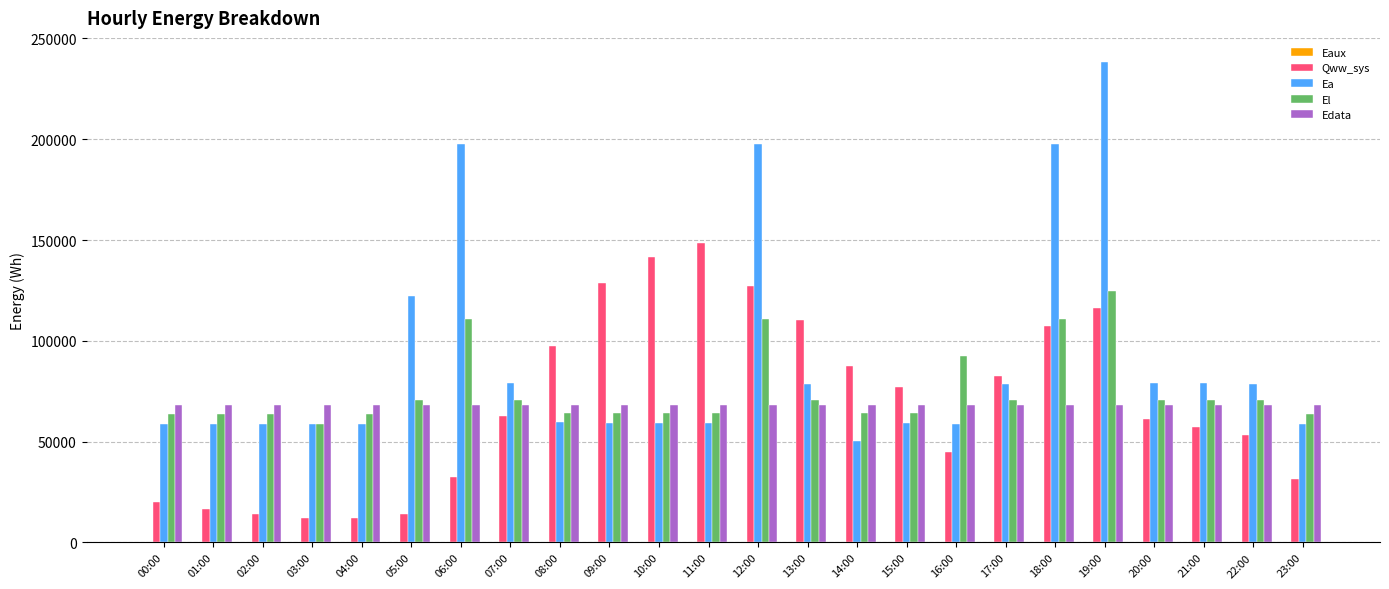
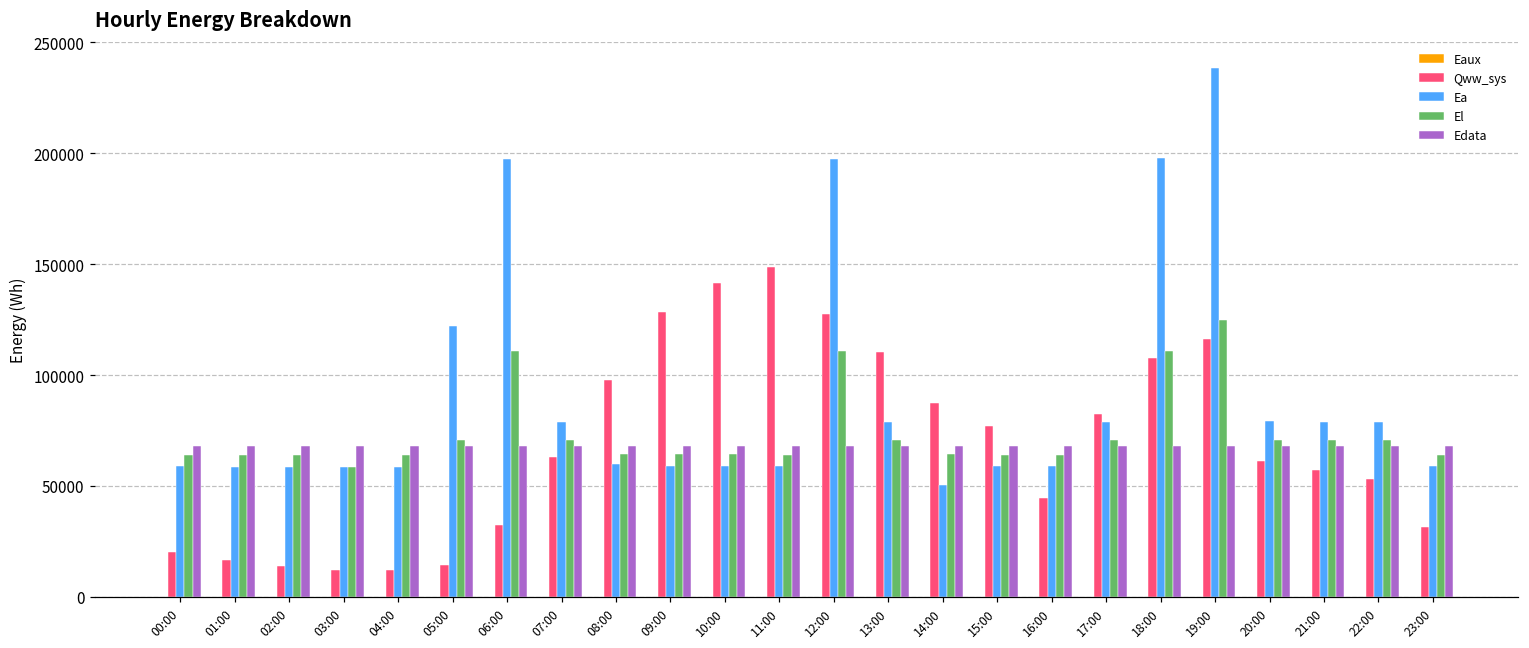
  {
    "Qww_sys": {
      "00:00": 20000,
      "01:00": 16000,
      "02:00": 14000,
      "03:00": 12000,
      "04:00": 12000,
      "05:00": 14000,
      "06:00": 33000,
      "07:00": 63000,
      "08:00": 98000,
      "09:00": 129000,
      "10:00": 142000,
      "11:00": 149000,
      "12:00": 127000,
      "13:00": 110000,
      "14:00": 87000,
      "15:00": 77000,
      "16:00": 45000,
      "17:00": 83000,
      "18:00": 107000,
      "19:00": 116000,
      "20:00": 61000,
      "21:00": 57000,
      "22:00": 53000,
      "23:00": 31000
    },
    "Ea": {
      "00:00": 59000,
      "01:00": 59000,
      "02:00": 59000,
      "03:00": 59000,
      "04:00": 59000,
      "05:00": 122000,
      "06:00": 198000,
      "07:00": 79000,
      "08:00": 60000,
      "09:00": 59000,
      "10:00": 59000,
      "11:00": 59000,
      "12:00": 198000,
      "13:00": 79000,
      "14:00": 50000,
      "15:00": 59000,
      "16:00": 59000,
      "17:00": 79000,
      "18:00": 198000,
      "19:00": 238000,
      "20:00": 79000,
      "21:00": 79000,
      "22:00": 79000,
      "23:00": 59000
    },
    "El": {
      "00:00": 64000,
      "01:00": 64000,
      "02:00": 64000,
      "03:00": 59000,
      "04:00": 64000,
      "05:00": 71000,
      "06:00": 111000,
      "07:00": 71000,
      "08:00": 64000,
      "09:00": 64000,
      "10:00": 64000,
      "11:00": 64000,
      "12:00": 111000,
      "13:00": 71000,
      "14:00": 64000,
      "15:00": 64000,
-     "16:00": 93000,
+     "16:00": 64000,
      "17:00": 71000,
      "18:00": 111000,
      "19:00": 125000,
      "20:00": 71000,
      "21:00": 71000,
      "22:00": 71000,
      "23:00": 64000
    },
    "Edata": {
      "00:00": 68000,
      "01:00": 68000,
      "02:00": 68000,
      "03:00": 68000,
      "04:00": 68000,
      "05:00": 68000,
      "06:00": 68000,
      "07:00": 68000,
      "08:00": 68000,
      "09:00": 68000,
      "10:00": 68000,
      "11:00": 68000,
      "12:00": 68000,
      "13:00": 68000,
      "14:00": 68000,
      "15:00": 68000,
      "16:00": 68000,
      "17:00": 68000,
      "18:00": 68000,
      "19:00": 68000,
      "20:00": 68000,
      "21:00": 68000,
      "22:00": 68000,
      "23:00": 68000
    }
  }
